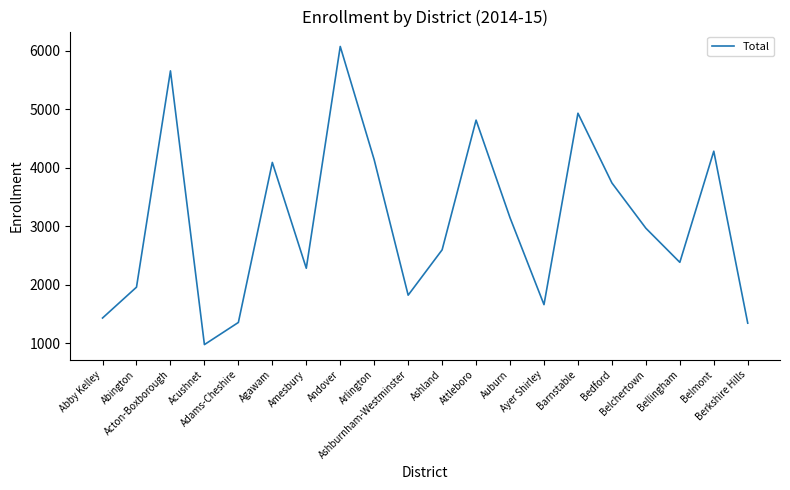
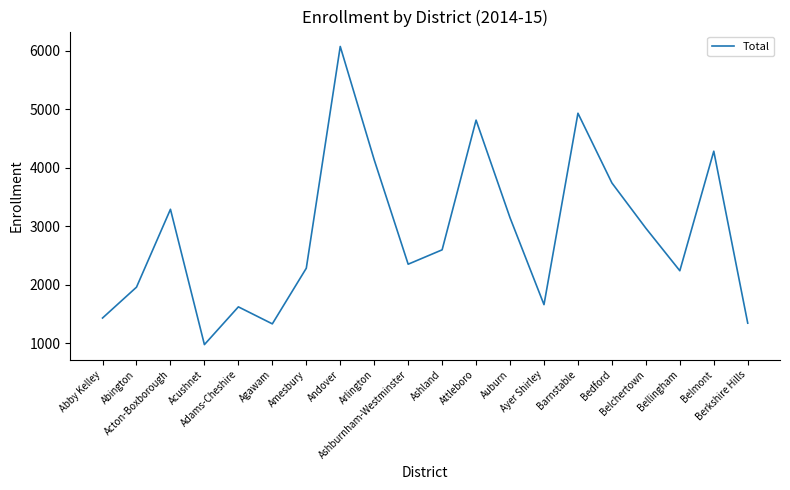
  {
    "Abby Kelley": 1400,
    "Abington": 2000,
-   "Acton-Boxborough": 5700,
+   "Acton-Boxborough": 3300,
    "Acushnet": 1000,
-   "Adams-Cheshire": 1400,
-   "Agawam": 4100,
+   "Adams-Cheshire": 1600,
+   "Agawam": 1300,
    "Amesbury": 2300,
    "Andover": 6100,
    "Arlington": 4100,
-   "Ashburnham-Westminster": 1800,
+   "Ashburnham-Westminster": 2300,
    "Ashland": 2600,
    "Attleboro": 4800,
    "Auburn": 3100,
    "Ayer Shirley": 1700,
    "Barnstable": 4900,
    "Bedford": 3700,
    "Belchertown": 3000,
-   "Bellingham": 2400,
+   "Bellingham": 2200,
    "Belmont": 4300,
    "Berkshire Hills": 1300
  }
